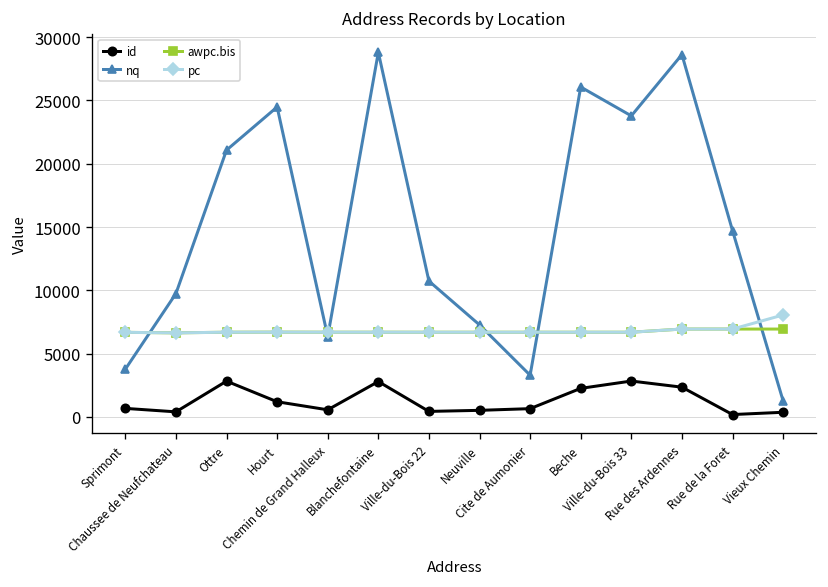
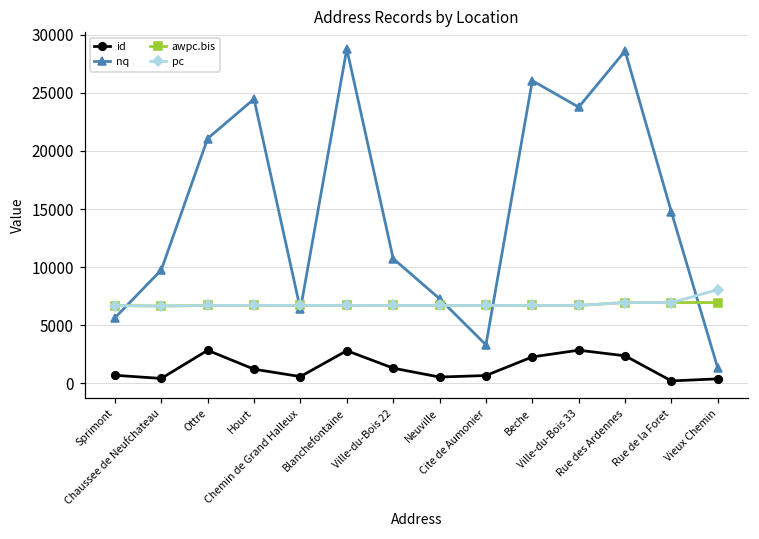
  {
    "id": {
      "Sprimont": 700,
      "Chaussee de Neufchateau": 400,
      "Ottre": 2800,
      "Hourt": 1200,
      "Chemin de Grand Halleux": 600,
      "Blanchefontaine": 2800,
-     "Ville-du-Bois 22": 400,
+     "Ville-du-Bois 22": 1300,
      "Neuville": 500,
      "Cite de Aumonier": 700,
      "Beche": 2300,
      "Ville-du-Bois 33": 2800,
      "Rue des Ardennes": 2400,
      "Rue de la Foret": 200,
      "Vieux Chemin": 400
    },
    "nq": {
-     "Sprimont": 3800,
+     "Sprimont": 5600,
      "Chaussee de Neufchateau": 9700,
      "Ottre": 21100,
      "Hourt": 24500,
      "Chemin de Grand Halleux": 6400,
      "Blanchefontaine": 28800,
      "Ville-du-Bois 22": 10700,
      "Neuville": 7300,
      "Cite de Aumonier": 3300,
      "Beche": 26100,
      "Ville-du-Bois 33": 23800,
      "Rue des Ardennes": 28600,
      "Rue de la Foret": 14700,
      "Vieux Chemin": 1300
    },
    "awpc.bis": {
      "Vieux Chemin": 6900
    },
    "pc": {
      "Vieux Chemin": 8100
    }
  }
